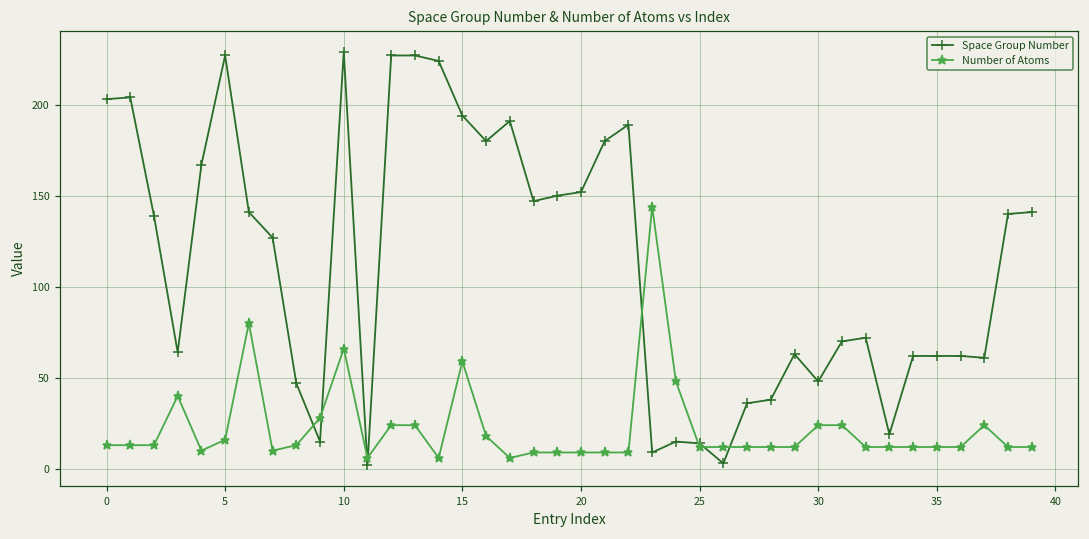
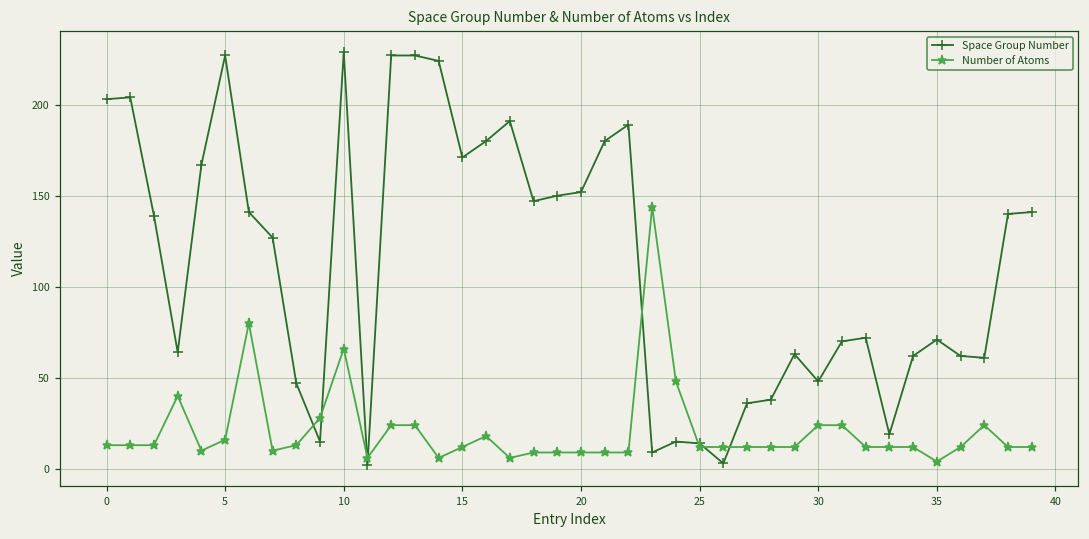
  {
    "Space Group Number": {
      "0": 203,
      "5": 227,
      "10": 229,
-     "15": 194,
+     "15": 171,
      "20": 152,
      "25": 14,
      "30": 48,
-     "35": 62
+     "35": 71
    },
    "Number of Atoms": {
      "0": 13,
      "5": 16,
      "10": 66,
-     "15": 59,
+     "15": 12,
      "20": 9,
      "25": 12,
      "30": 24,
-     "35": 12
+     "35": 4
    }
  }
